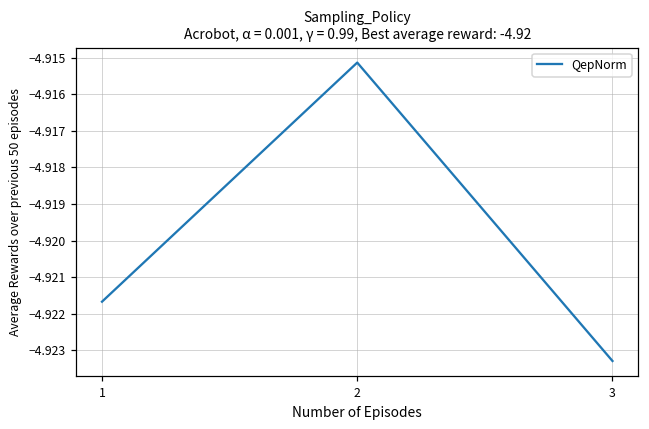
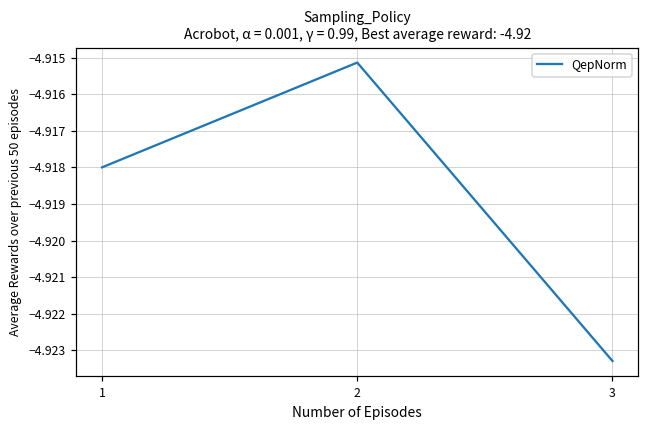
  {
-   "1": -4.9217,
+   "1": -4.9180,
    "2": -4.9151,
    "3": -4.9233
  }
